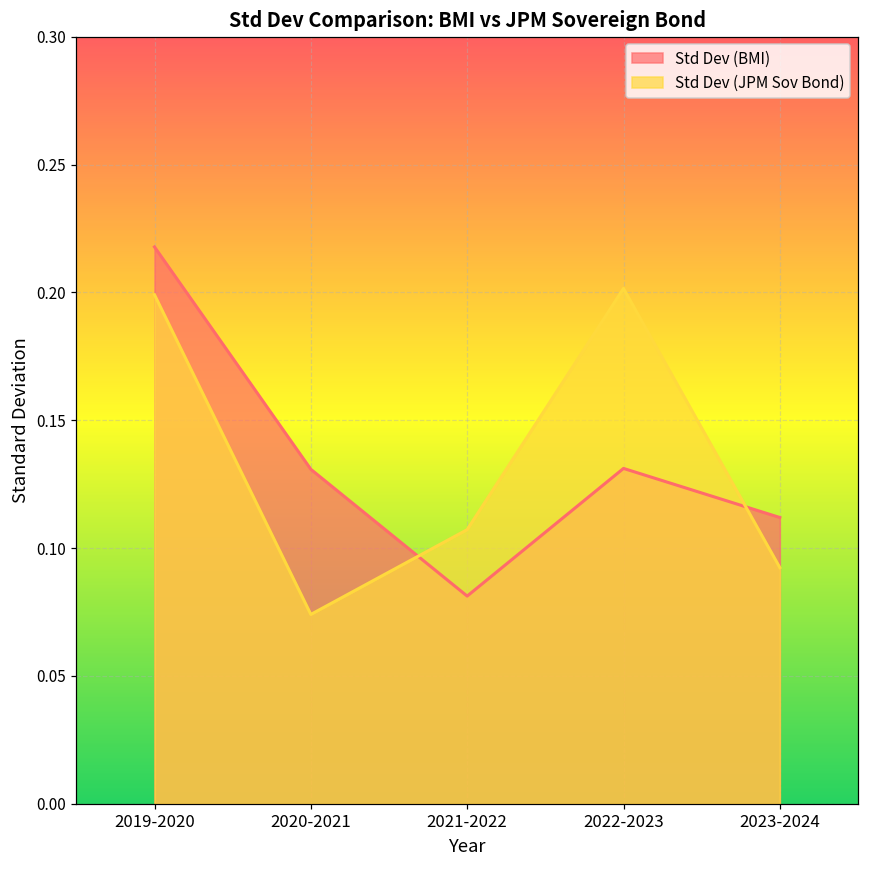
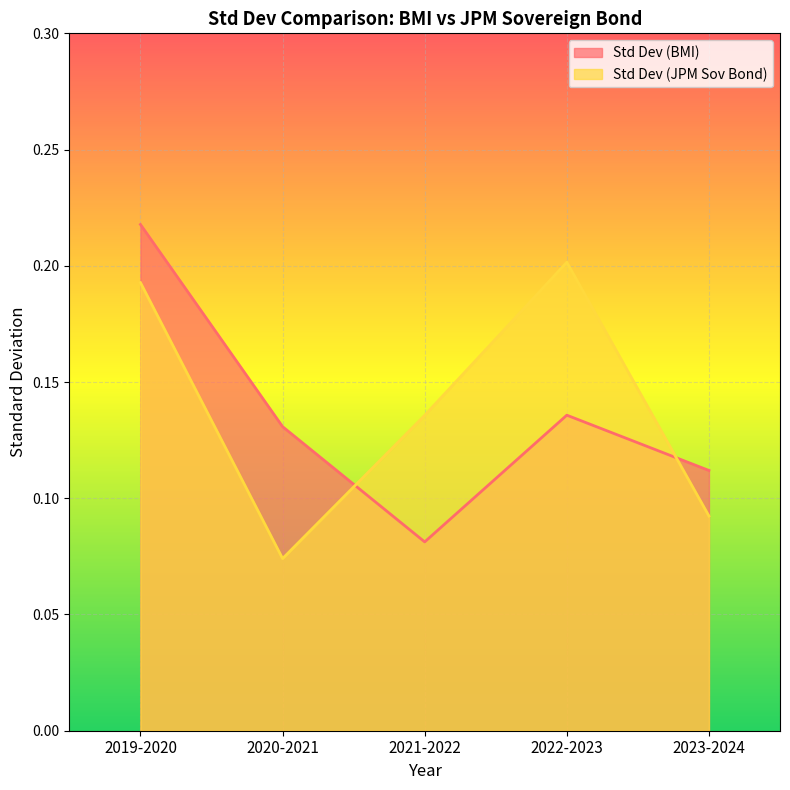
  {
    "Std Dev (BMI)": {
      "2019-2020": 0.218,
      "2020-2021": 0.131,
      "2021-2022": 0.081,
-     "2022-2023": 0.131,
+     "2022-2023": 0.136,
      "2023-2024": 0.112
    },
    "Std Dev (JPM Sov Bond)": {
-     "2019-2020": 0.199,
+     "2019-2020": 0.193,
      "2020-2021": 0.074,
-     "2021-2022": 0.107,
+     "2021-2022": 0.136,
      "2022-2023": 0.202,
      "2023-2024": 0.092
    }
  }
